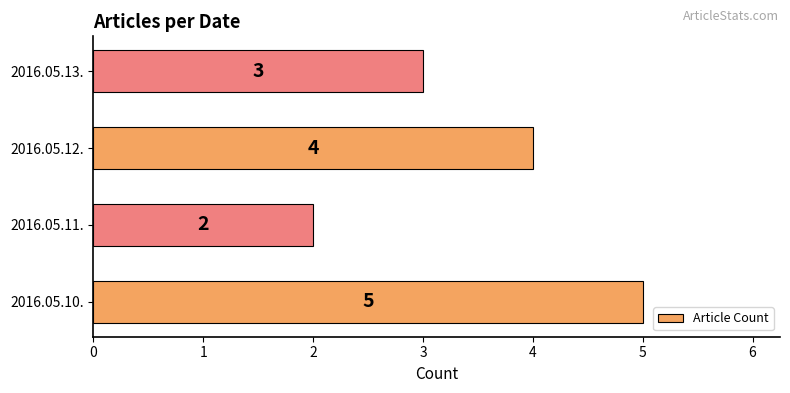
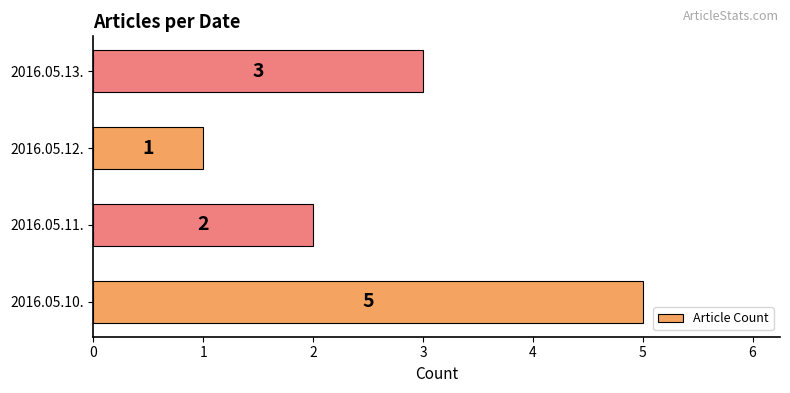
  {
    "2016.05.13.": 3,
-   "2016.05.12.": 4,
+   "2016.05.12.": 1,
    "2016.05.11.": 2,
    "2016.05.10.": 5
  }
